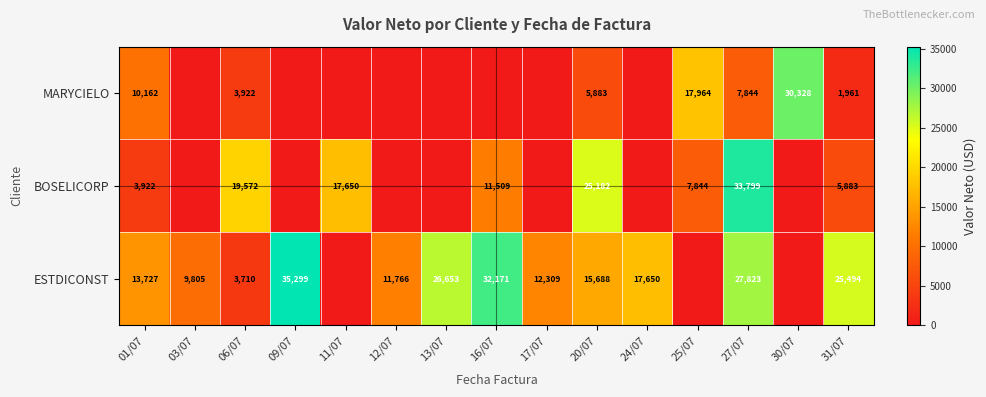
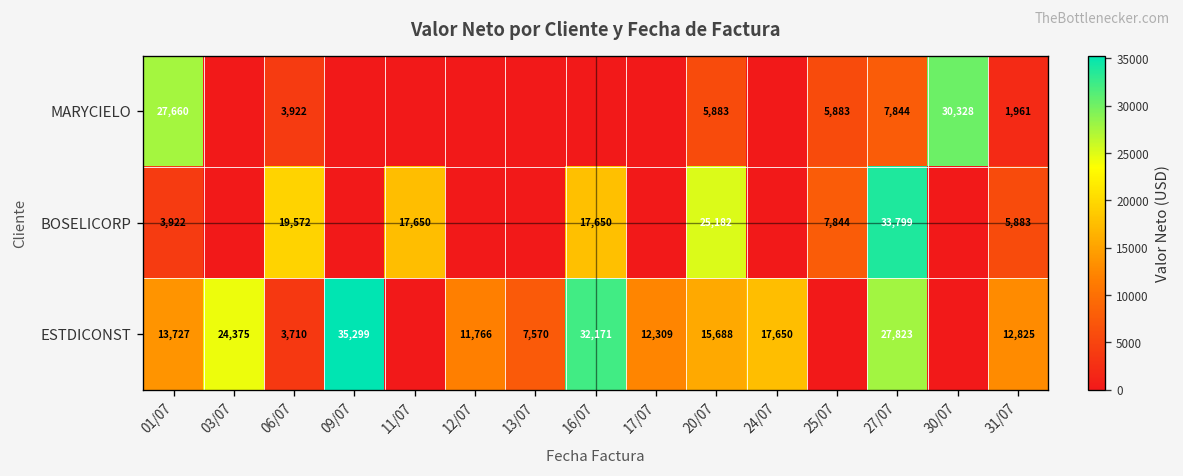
  {
    "MARYCIELO": {
-     "01/07": "10,162",
+     "01/07": "27,660",
      "06/07": "3,922",
      "20/07": "5,883",
-     "25/07": "17,964",
+     "25/07": "5,883",
      "27/07": "7,844",
      "30/07": "30,328",
      "31/07": "1,961"
    },
    "BOSELICORP": {
      "01/07": "3,922",
      "06/07": "19,572",
      "11/07": "17,650",
-     "16/07": "11,509",
+     "16/07": "17,650",
      "20/07": "25,182",
      "25/07": "7,844",
      "27/07": "33,799",
      "31/07": "5,883"
    },
    "ESTDICONST": {
      "01/07": "13,727",
-     "03/07": "9,805",
+     "03/07": "24,375",
      "06/07": "3,710",
      "09/07": "35,299",
      "12/07": "11,766",
-     "13/07": "26,653",
+     "13/07": "7,570",
      "16/07": "32,171",
      "17/07": "12,309",
      "20/07": "15,688",
      "24/07": "17,650",
      "27/07": "27,823",
-     "31/07": "25,494"
+     "31/07": "12,825"
    }
  }
